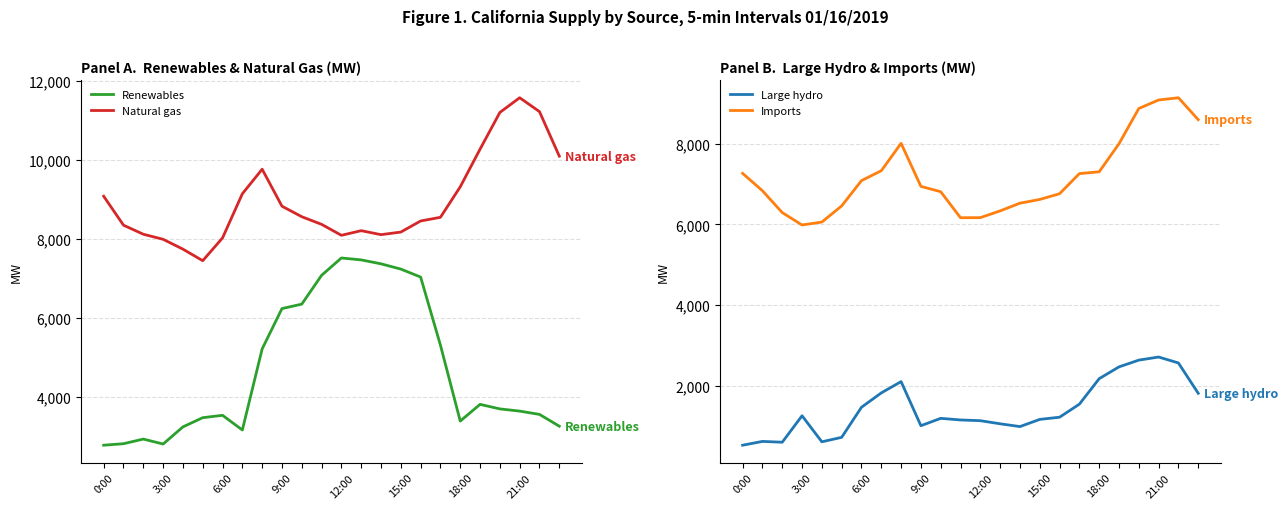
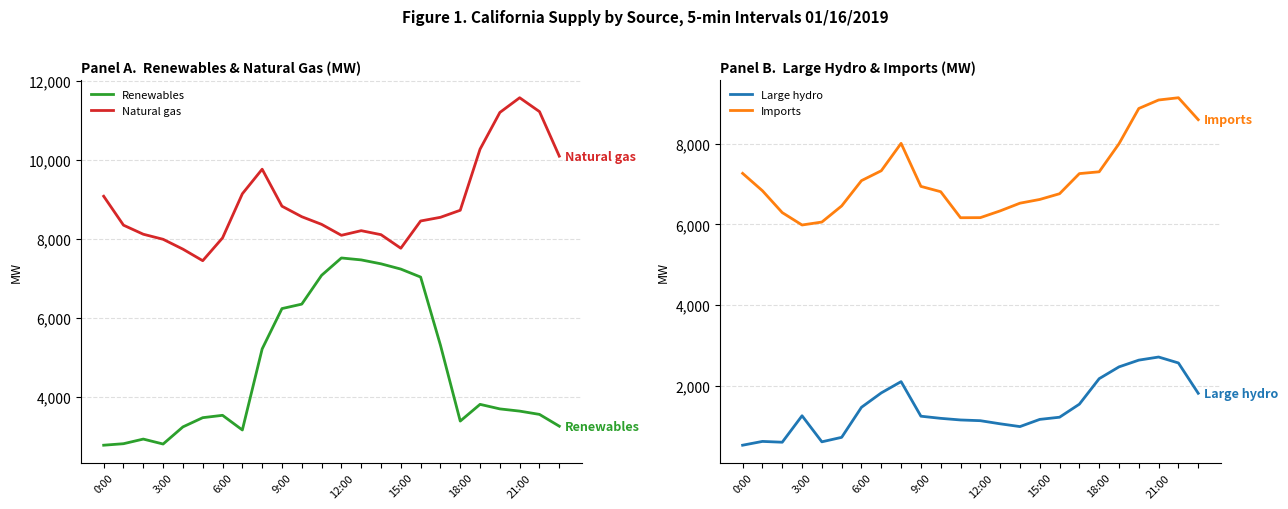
  {
    "Panel A. Renewables & Natural Gas (MW)": {
      "Renewables": {
        "0:00": "2,800",
        "3:00": "2,800",
        "6:00": "3,500",
        "9:00": "6,200",
        "12:00": "7,500",
        "15:00": "7,200",
        "18:00": "3,400",
        "21:00": "3,600"
      },
      "Natural gas": {
        "0:00": "9,100",
        "3:00": "8,000",
        "6:00": "8,000",
        "9:00": "8,800",
        "12:00": "8,100",
-       "15:00": "8,200",
-       "18:00": "9,300",
+       "15:00": "7,800",
+       "18:00": "8,700",
        "21:00": "11,600"
      }
    },
    "Panel B. Large Hydro & Imports (MW)": {
      "Large hydro": {
        "0:00": "500",
        "3:00": "1,300",
        "6:00": "1,500",
-       "9:00": "1,000",
+       "9:00": "1,300",
        "12:00": "1,100",
        "15:00": "1,200",
        "18:00": "2,200",
        "21:00": "2,700"
      },
      "Imports": {
        "0:00": "7,300",
        "3:00": "6,000",
        "6:00": "7,100",
        "9:00": "6,900",
        "12:00": "6,200",
        "15:00": "6,600",
        "18:00": "7,300",
        "21:00": "9,100"
      }
    }
  }
